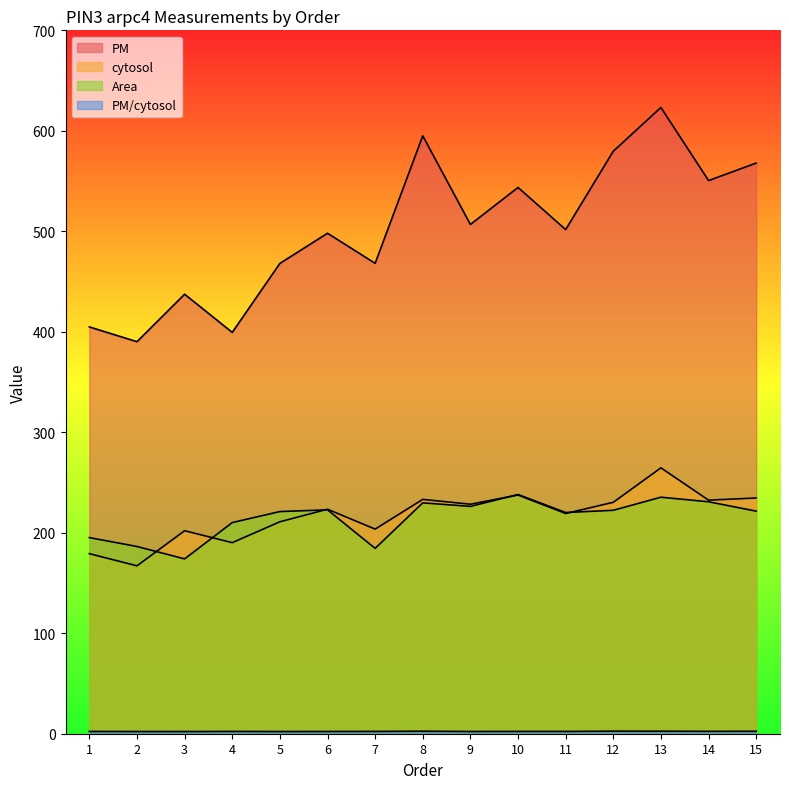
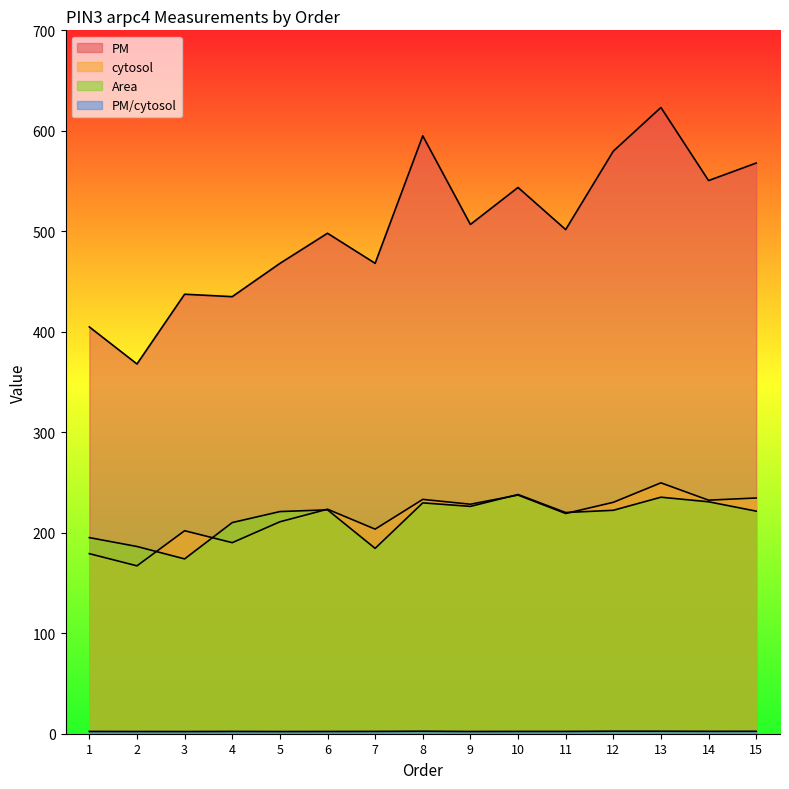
  {
    "PM": {
      "1": 405,
-     "2": 390,
+     "2": 368,
      "3": 437,
-     "4": 399,
+     "4": 435,
      "5": 468,
      "6": 498,
      "7": 468,
      "8": 595,
      "9": 507,
      "10": 544,
      "11": 502,
      "12": 580,
      "13": 623,
      "14": 550,
      "15": 568
    },
    "cytosol": {
      "1": 179,
      "2": 167,
      "3": 202,
      "4": 190,
      "5": 211,
      "7": 204,
      "8": 233,
      "12": 230,
-     "13": 265,
+     "13": 250,
      "15": 235
    },
    "Area": {
      "1": 195,
      "2": 186,
      "3": 174,
      "4": 210,
      "5": 221,
      "7": 184,
      "8": 230,
      "12": 222,
      "13": 235,
      "15": 222
    },
    "PM/cytosol": {
      "1": 2,
      "2": 2,
      "3": 2,
      "4": 2,
      "5": 2,
      "6": 2,
      "7": 2,
      "8": 3,
      "9": 2,
      "10": 2,
      "11": 2,
      "12": 3,
      "13": 2,
      "14": 2,
      "15": 2
    }
  }
